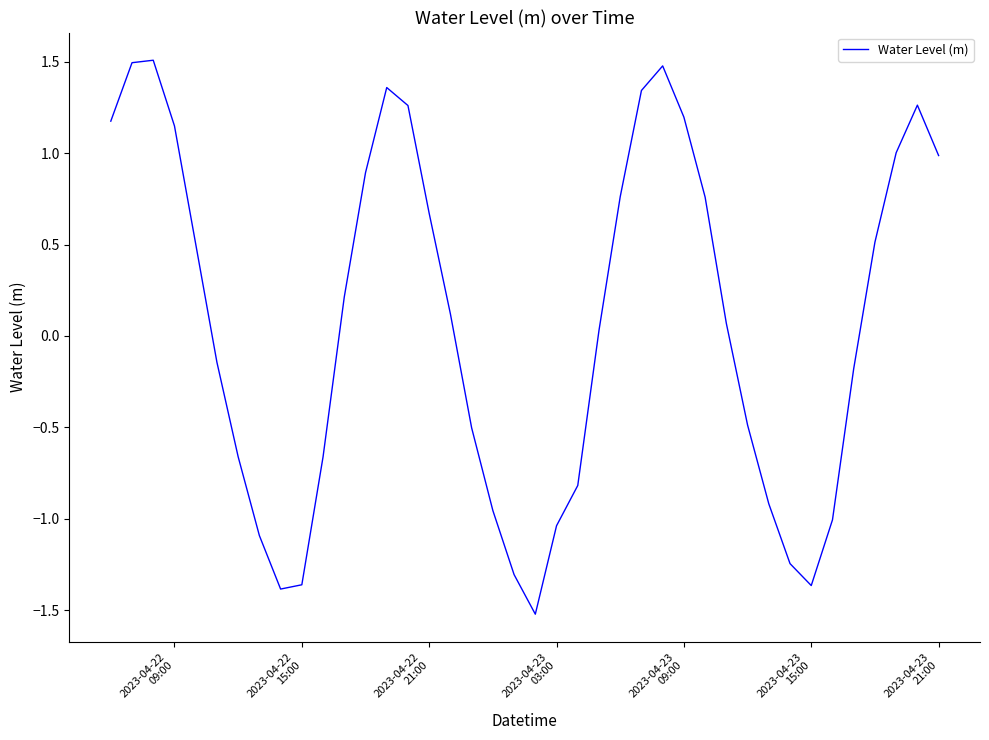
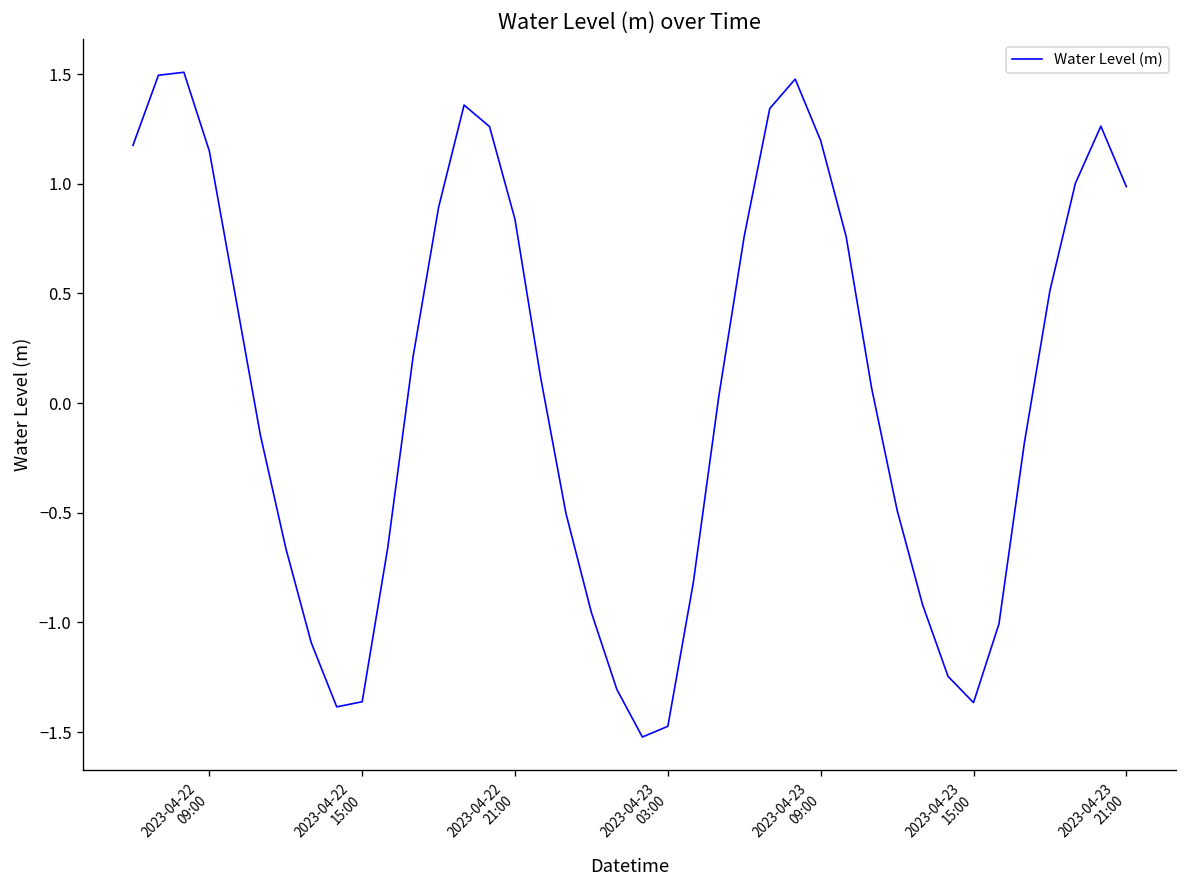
  {
    "2023-04-22 09:00": 1.15,
    "2023-04-22 15:00": -1.36,
-   "2023-04-22 21:00": 0.67,
-   "2023-04-23 03:00": -1.04,
+   "2023-04-22 21:00": 0.84,
+   "2023-04-23 03:00": -1.47,
    "2023-04-23 09:00": 1.20,
    "2023-04-23 15:00": -1.37,
    "2023-04-23 21:00": 0.99
  }
